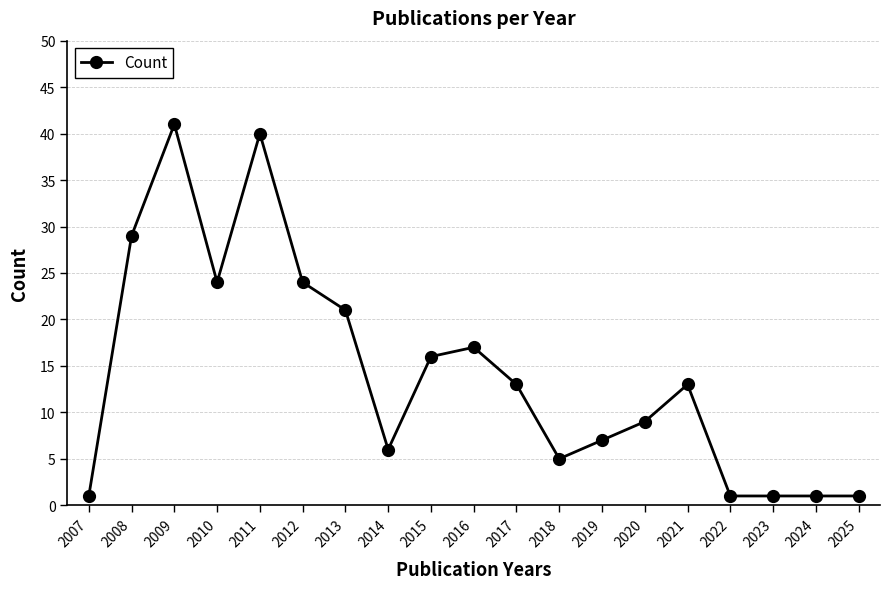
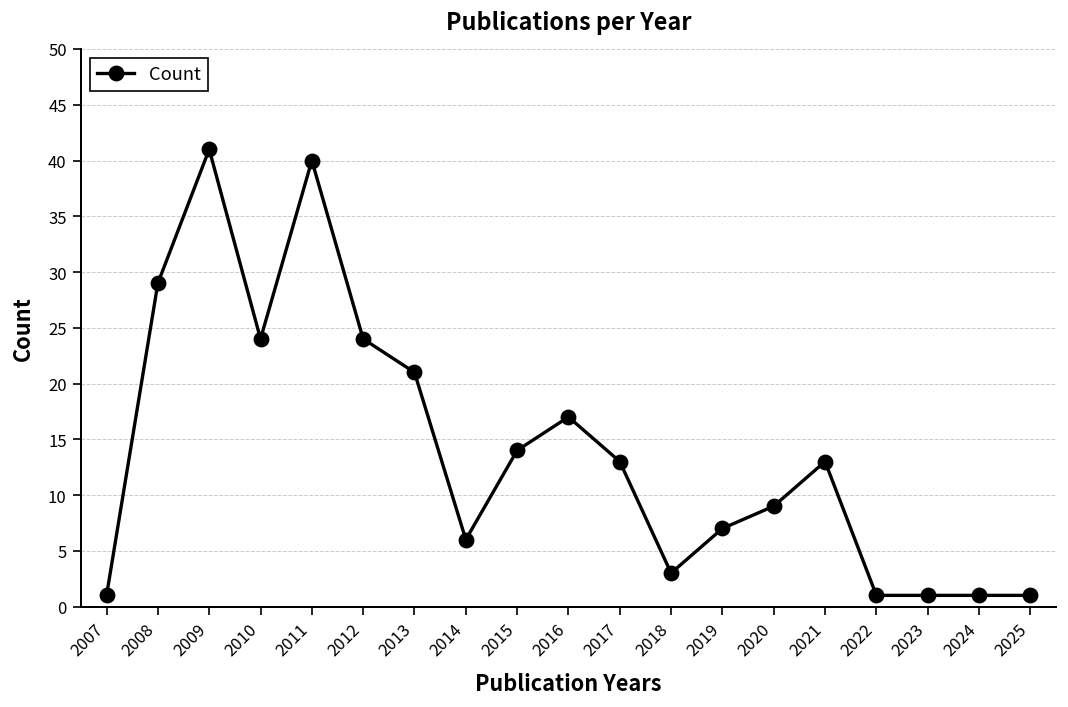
  {
    "2007": 1,
    "2008": 29,
    "2009": 41,
    "2010": 24,
    "2011": 40,
    "2012": 24,
    "2013": 21,
    "2014": 6,
-   "2015": 16,
+   "2015": 14,
    "2016": 17,
    "2017": 13,
-   "2018": 5,
+   "2018": 3,
    "2019": 7,
    "2020": 9,
    "2021": 13,
    "2022": 1,
    "2023": 1,
    "2024": 1,
    "2025": 1
  }
